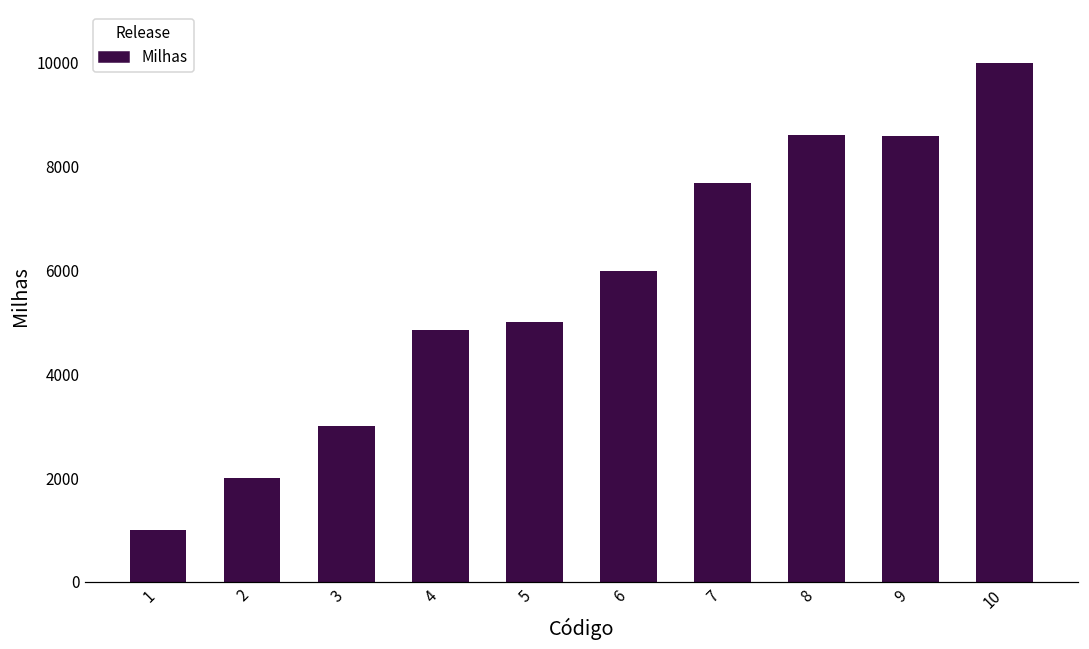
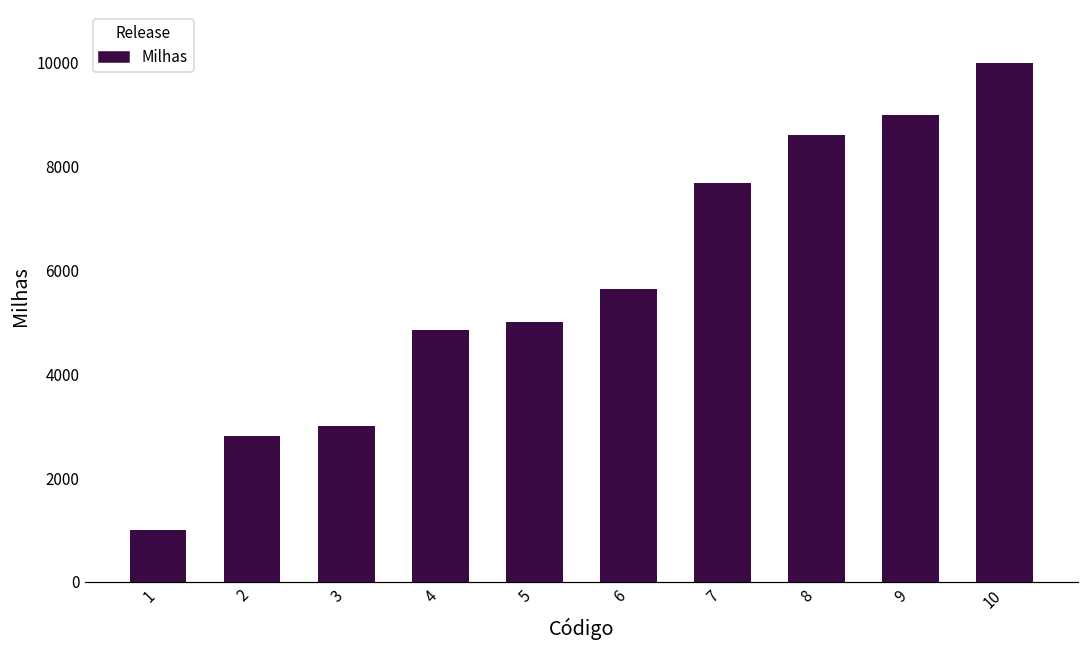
  {
    "1": 1000,
-   "2": 2000,
+   "2": 2800,
    "3": 3000,
    "4": 4800,
    "5": 5000,
-   "6": 6000,
+   "6": 5700,
    "7": 7700,
    "8": 8600,
-   "9": 8600,
+   "9": 9000,
    "10": 10000
  }
